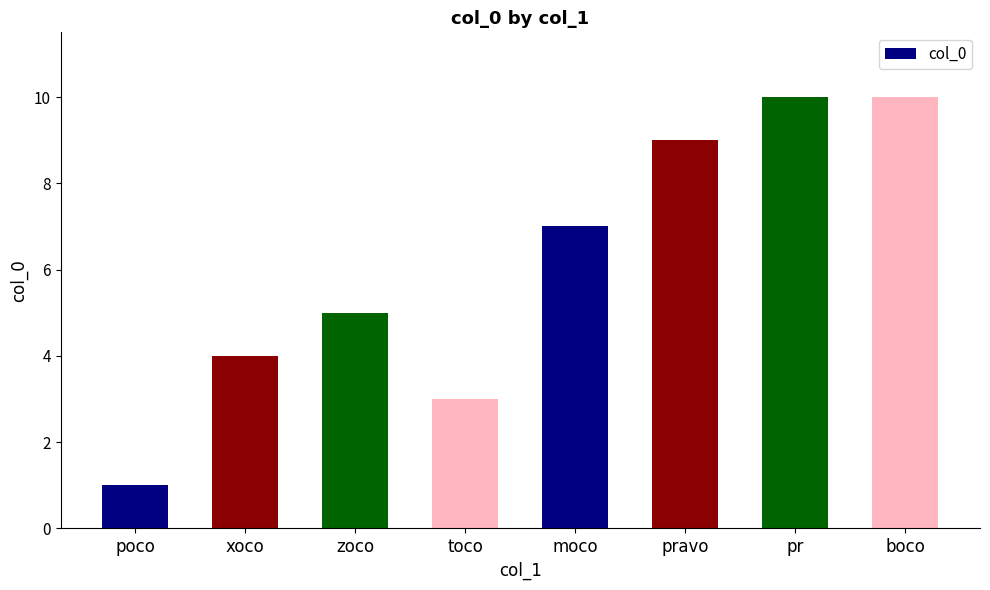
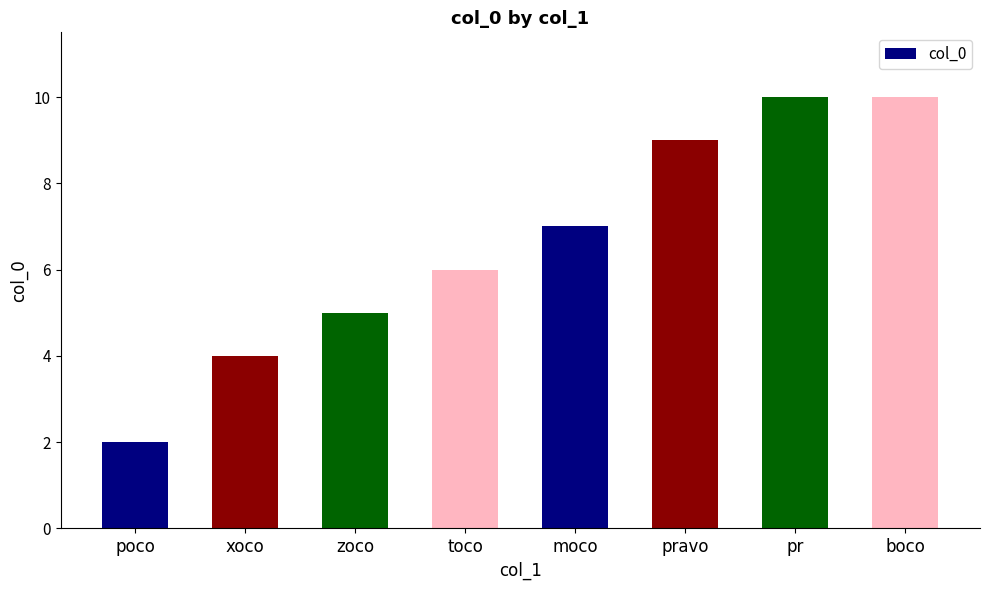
  {
-   "poco": 1,
+   "poco": 2,
    "xoco": 4,
    "zoco": 5,
-   "toco": 3,
+   "toco": 6,
    "moco": 7,
    "pravo": 9,
    "pr": 10,
    "boco": 10
  }
